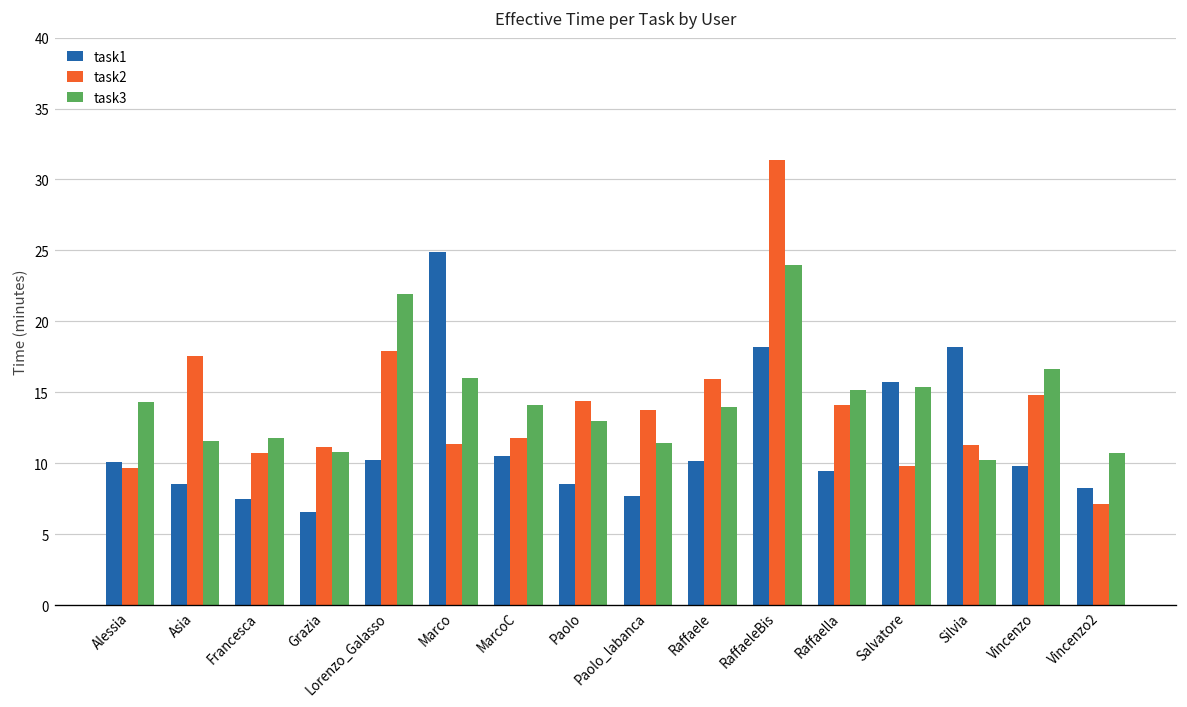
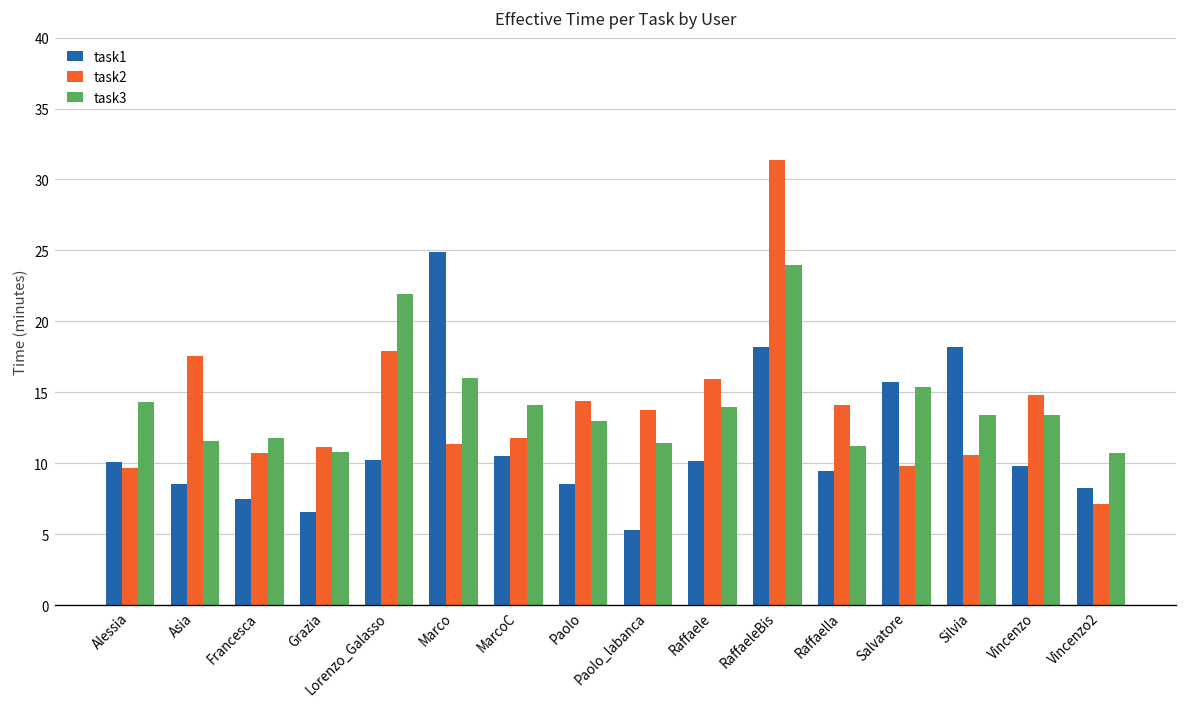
  {
    "task1": {
      "Alessia": 10.1,
      "Asia": 8.5,
      "Francesca": 7.5,
      "Grazia": 6.6,
      "Lorenzo_Galasso": 10.2,
      "Marco": 24.9,
      "MarcoC": 10.5,
      "Paolo": 8.5,
-     "Paolo_labanca": 7.7,
+     "Paolo_labanca": 5.3,
      "Raffaele": 10.2,
      "RaffaeleBis": 18.2,
      "Raffaella": 9.4,
      "Salvatore": 15.7,
      "Silvia": 18.2,
      "Vincenzo": 9.8,
      "Vincenzo2": 8.3
    },
    "task2": {
      "Alessia": 9.7,
      "Asia": 17.6,
      "Francesca": 10.8,
      "Grazia": 11.1,
      "Lorenzo_Galasso": 17.9,
      "Marco": 11.4,
      "MarcoC": 11.8,
      "Paolo": 14.4,
      "Paolo_labanca": 13.7,
      "Raffaele": 15.9,
      "RaffaeleBis": 31.3,
      "Raffaella": 14.1,
      "Salvatore": 9.8,
-     "Silvia": 11.3,
+     "Silvia": 10.6,
      "Vincenzo": 14.8,
      "Vincenzo2": 7.1
    },
    "task3": {
      "Alessia": 14.3,
      "Asia": 11.6,
      "Francesca": 11.8,
      "Grazia": 10.8,
      "Lorenzo_Galasso": 21.9,
      "Marco": 16.0,
      "MarcoC": 14.1,
      "Paolo": 13.0,
      "Paolo_labanca": 11.4,
      "Raffaele": 13.9,
      "RaffaeleBis": 24.0,
-     "Raffaella": 15.1,
+     "Raffaella": 11.2,
      "Salvatore": 15.3,
-     "Silvia": 10.3,
-     "Vincenzo": 16.6,
+     "Silvia": 13.4,
+     "Vincenzo": 13.4,
      "Vincenzo2": 10.7
    }
  }
